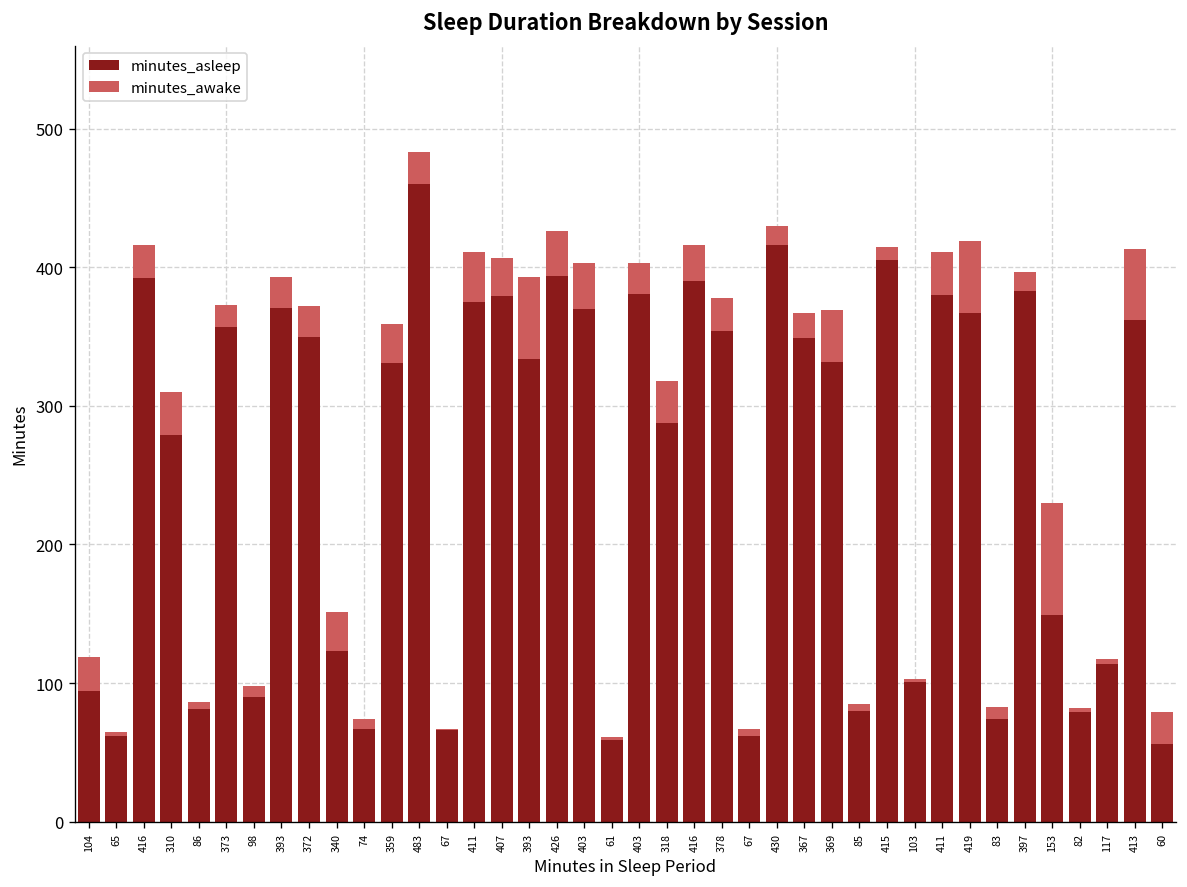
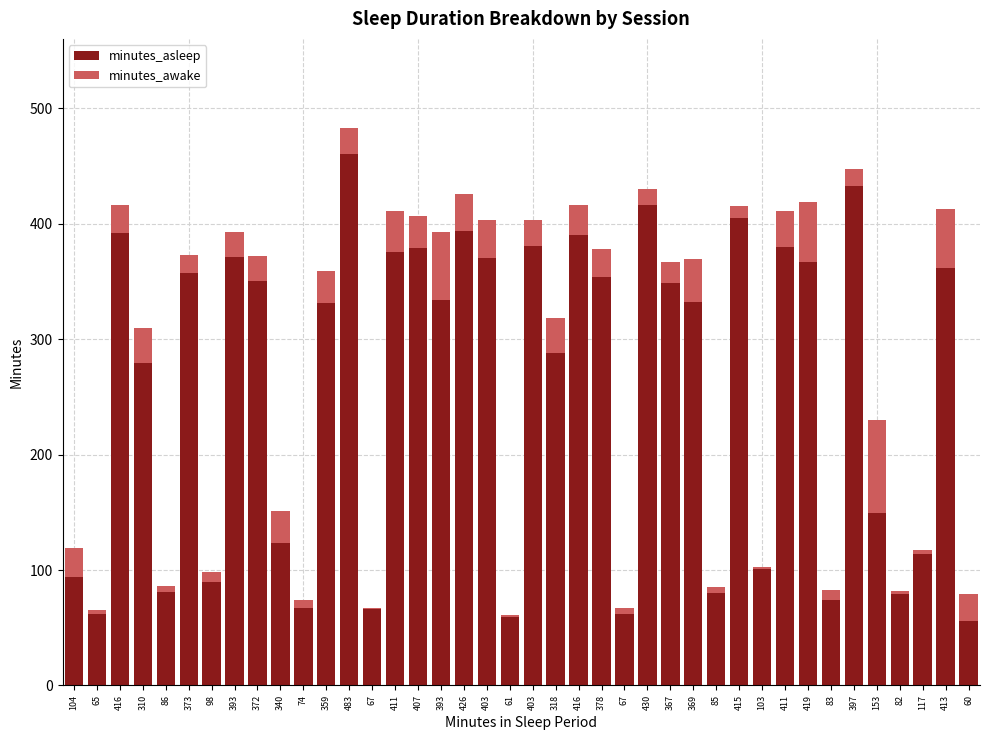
  {
    "minutes_asleep": {
      "104": 94,
      "65": 62,
      "310": 279,
      "86": 81,
      "373": 357,
      "98": 90,
      "372": 350,
      "340": 123,
      "74": 67,
      "359": 331,
      "483": 460,
      "407": 379,
      "426": 394,
      "61": 59,
      "318": 288,
      "378": 354,
      "430": 416,
      "367": 349,
      "369": 332,
      "85": 80,
      "415": 405,
      "103": 101,
      "419": 367,
      "83": 74,
-     "397": 383,
+     "397": 433,
      "153": 149,
      "82": 79,
      "117": 114,
      "413": 362,
      "60": 56
    },
    "minutes_awake": {
      "104": 25,
      "65": 3,
      "310": 31,
      "86": 5,
      "373": 16,
      "98": 8,
      "372": 22,
      "340": 28,
      "74": 7,
      "359": 28,
      "483": 23,
      "407": 28,
      "426": 32,
      "318": 30,
      "378": 24,
      "430": 14,
      "367": 18,
      "369": 37,
      "85": 5,
      "415": 10,
      "419": 52,
      "83": 9,
      "397": 14,
      "153": 81,
      "82": 3,
      "117": 3,
      "413": 51,
      "60": 23
    }
  }
